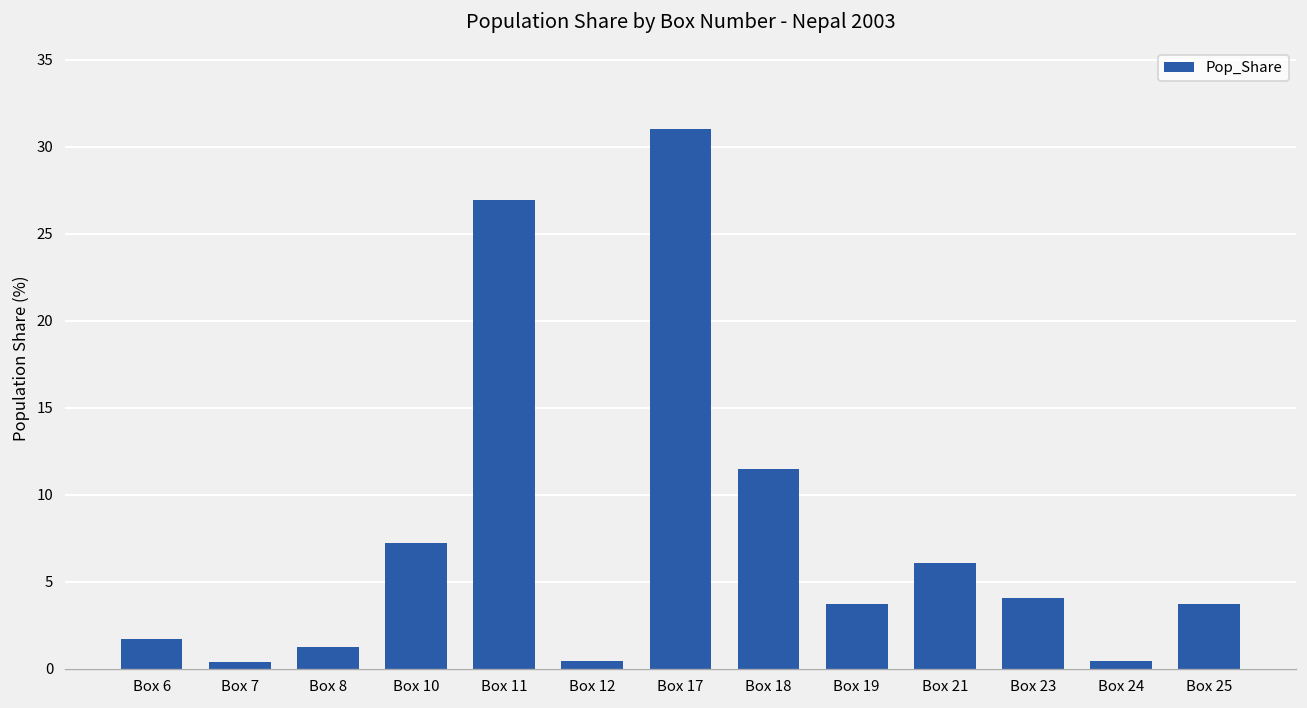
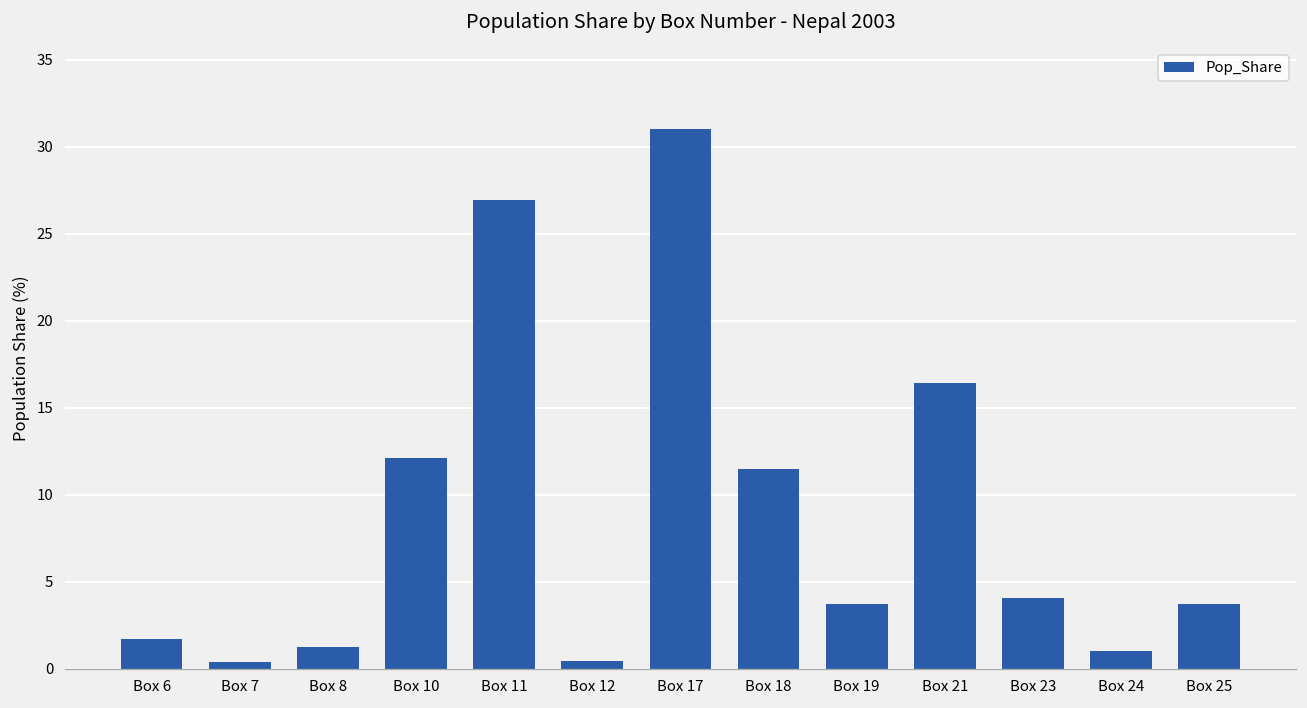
  {
    "Box 6": 1.7,
    "Box 7": 0.4,
    "Box 8": 1.2,
-   "Box 10": 7.2,
+   "Box 10": 12.1,
    "Box 11": 27.0,
    "Box 12": 0.4,
    "Box 17": 31.0,
    "Box 18": 11.5,
    "Box 19": 3.7,
-   "Box 21": 6.1,
+   "Box 21": 16.4,
    "Box 23": 4.1,
-   "Box 24": 0.5,
+   "Box 24": 1.0,
    "Box 25": 3.7
  }
